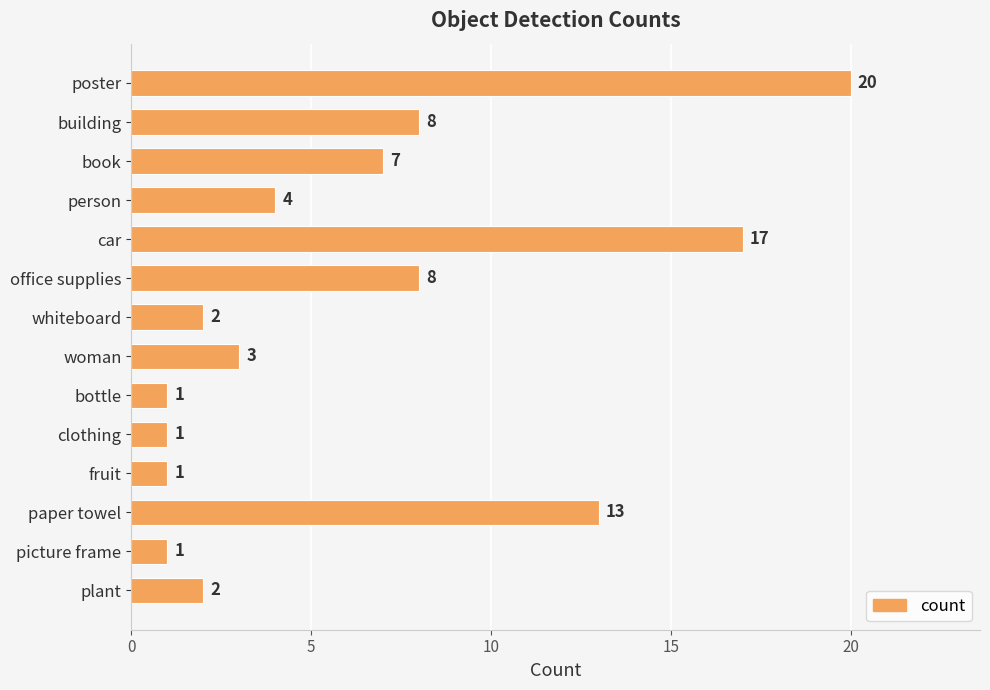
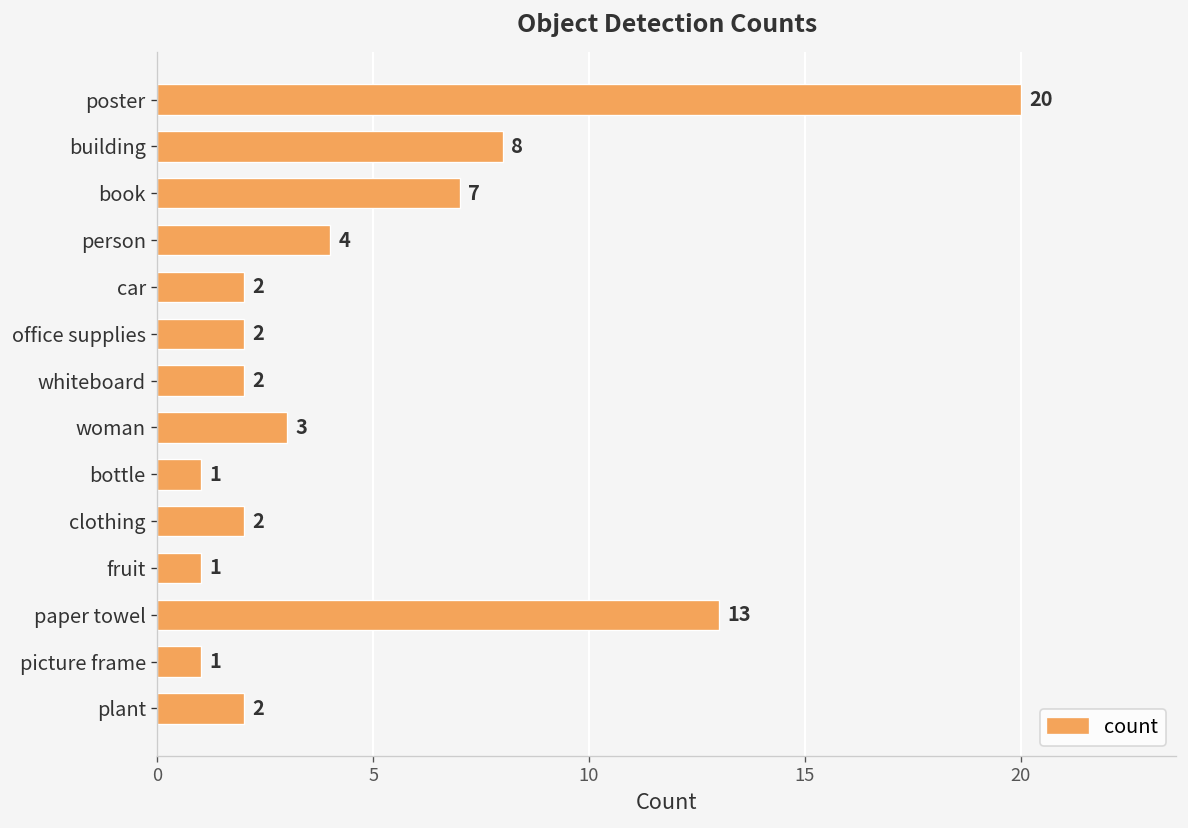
  {
    "poster": 20,
    "building": 8,
    "book": 7,
    "person": 4,
-   "car": 17,
-   "office supplies": 8,
+   "car": 2,
+   "office supplies": 2,
    "whiteboard": 2,
    "woman": 3,
    "bottle": 1,
-   "clothing": 1,
+   "clothing": 2,
    "fruit": 1,
    "paper towel": 13,
    "picture frame": 1,
    "plant": 2
  }
